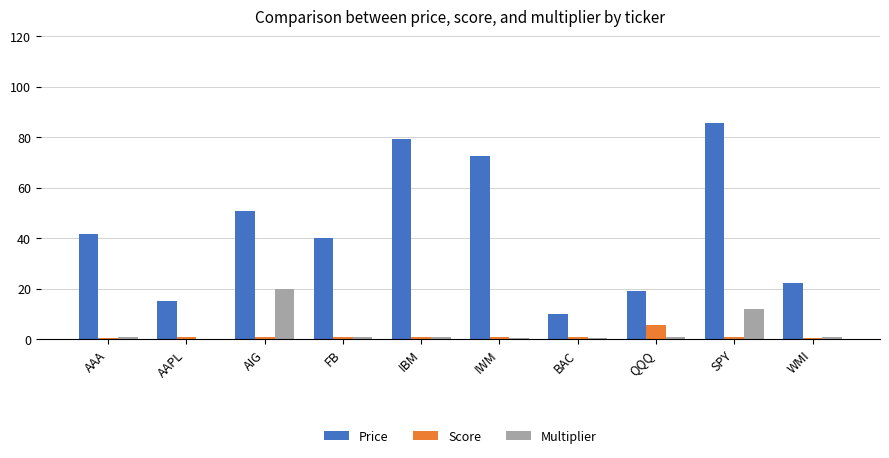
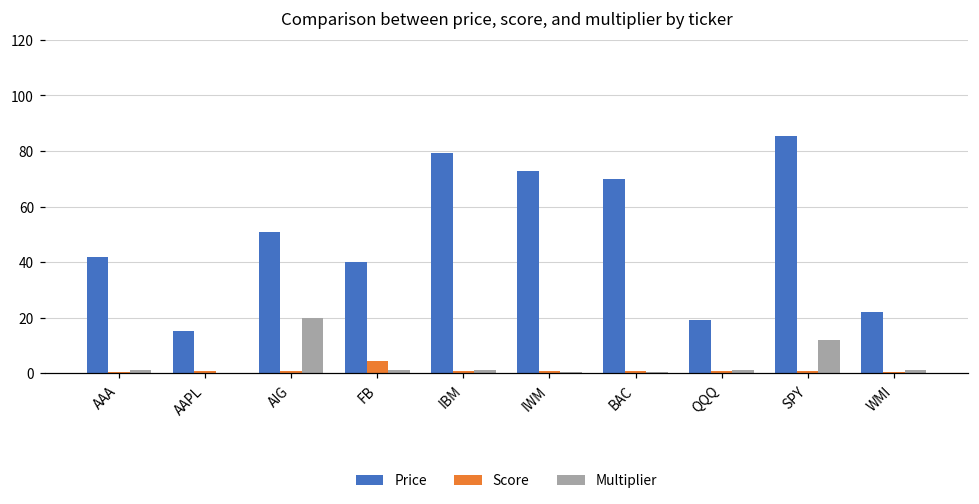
  {
    "Price": {
      "AAA": 42,
      "AAPL": 15,
      "AIG": 51,
      "FB": 40,
      "IBM": 79,
      "IWM": 73,
-     "BAC": 10,
+     "BAC": 70,
      "QQQ": 19,
      "SPY": 86,
      "WMI": 22
    },
    "Score": {
-     "FB": 1,
-     "QQQ": 6
+     "FB": 4,
+     "QQQ": 1
    },
    "Multiplier": {
      "AAA": 1,
      "AIG": 20,
      "FB": 1,
      "IBM": 1,
      "QQQ": 1,
      "SPY": 12,
      "WMI": 1
    }
  }
